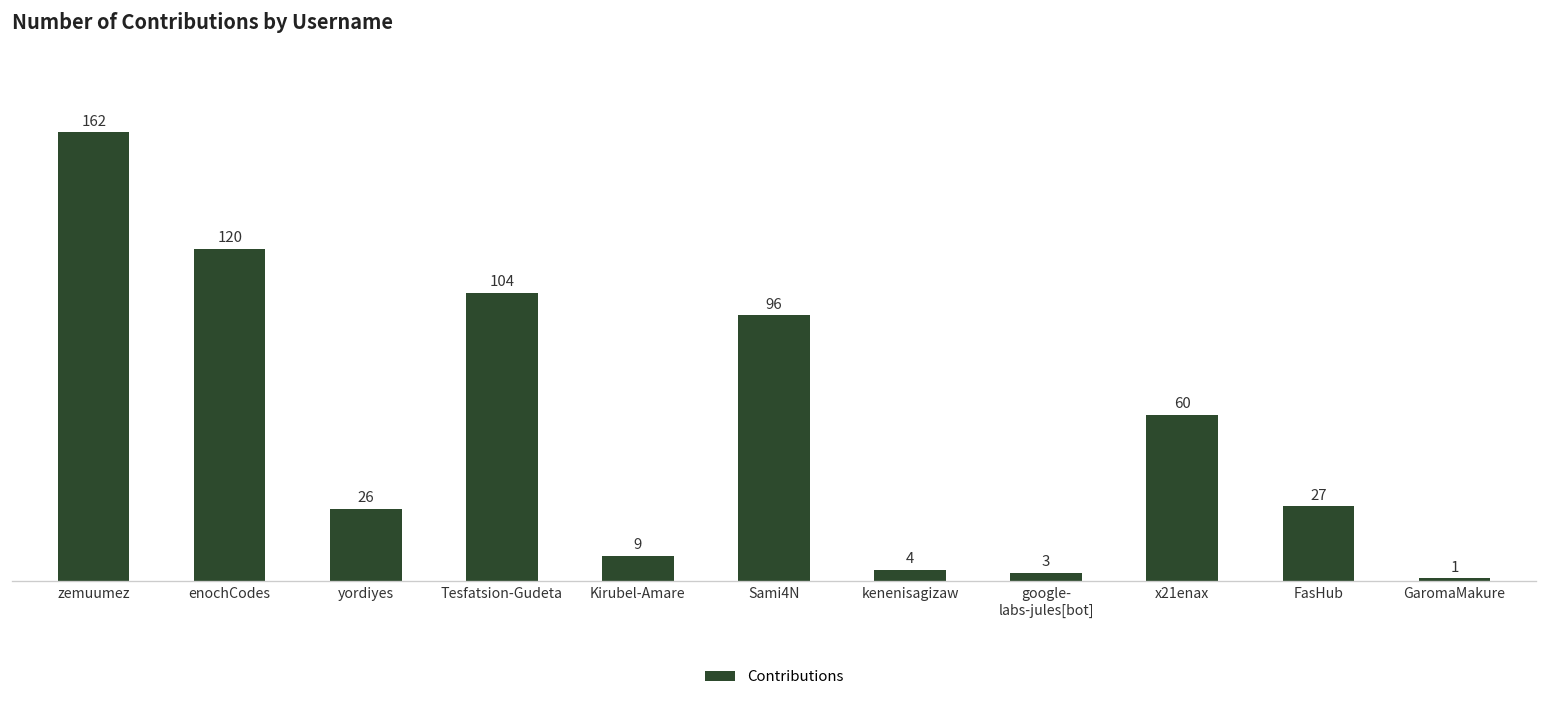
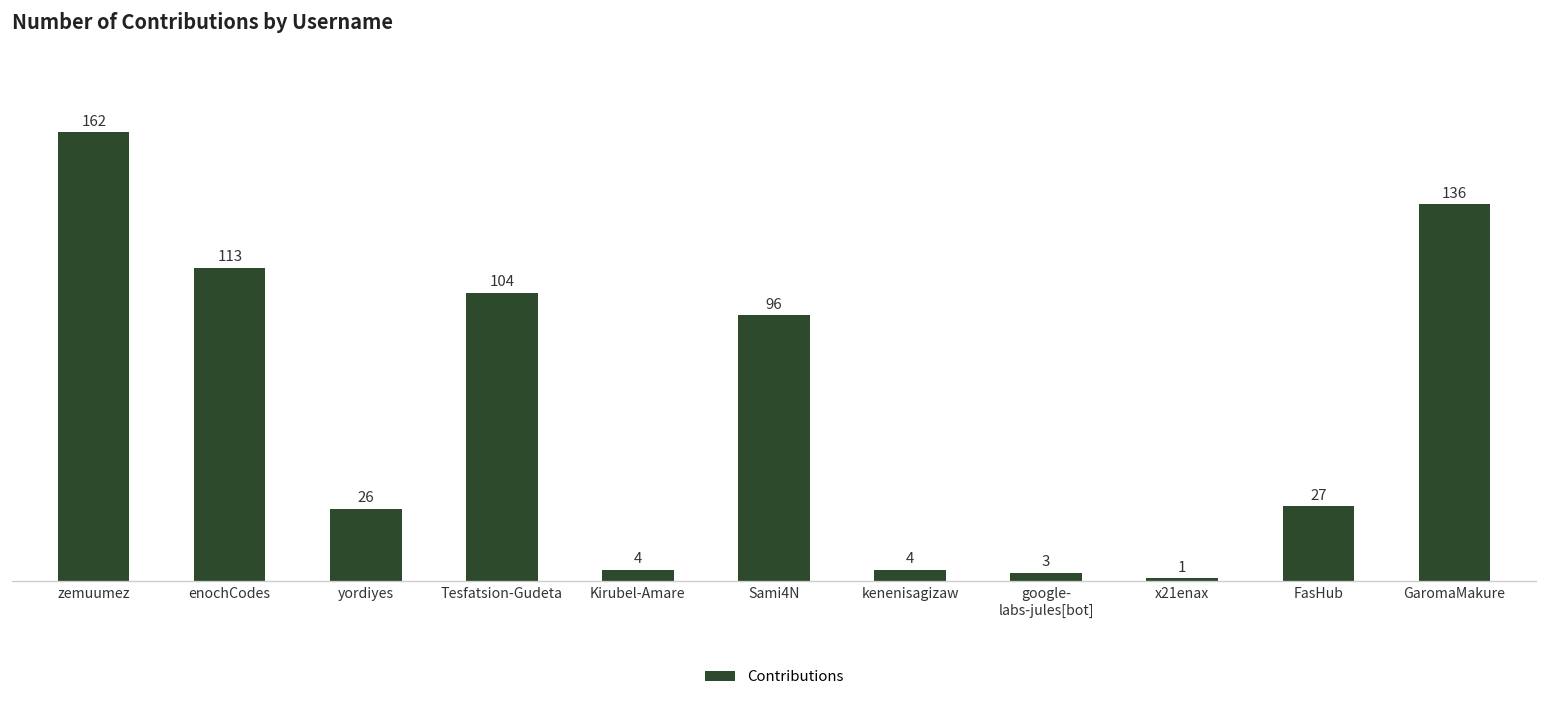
  {
    "zemuumez": 162,
-   "enochCodes": 120,
+   "enochCodes": 113,
    "yordiyes": 26,
    "Tesfatsion-Gudeta": 104,
-   "Kirubel-Amare": 9,
+   "Kirubel-Amare": 4,
    "Sami4N": 96,
    "kenenisagizaw": 4,
    "google- labs-jules[bot]": 3,
-   "x21enax": 60,
+   "x21enax": 1,
    "FasHub": 27,
-   "GaromaMakure": 1
+   "GaromaMakure": 136
  }
